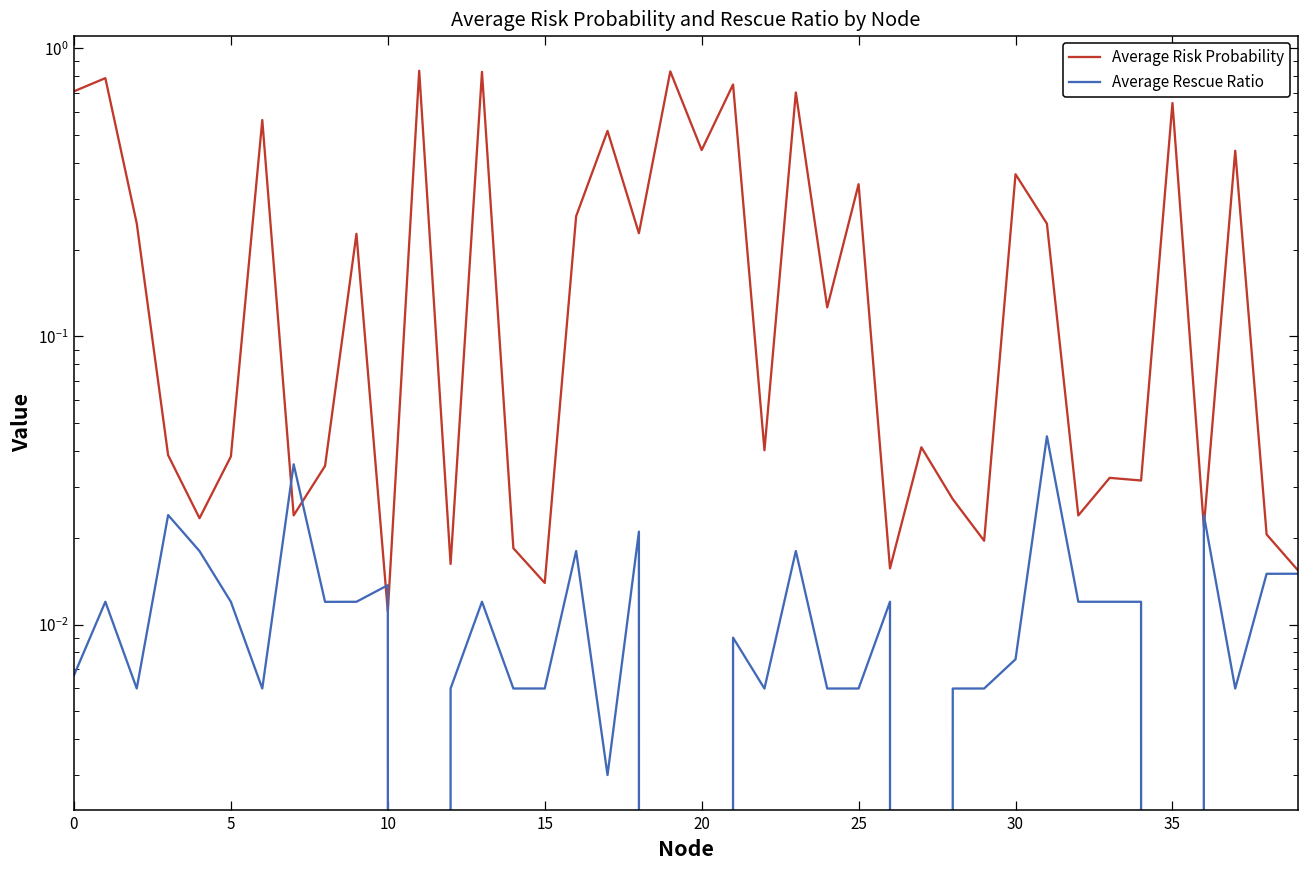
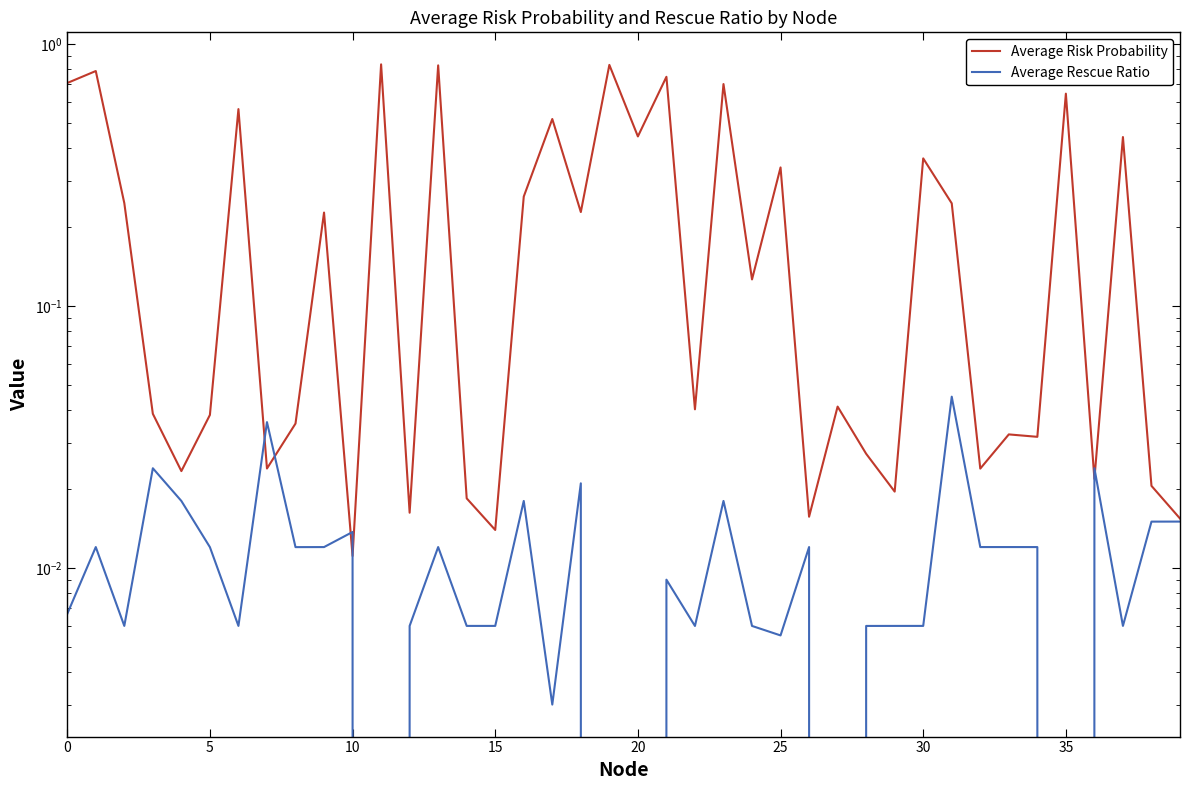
  {
    "Average Risk Probability": {
      "0": 0.71,
      "5": 0.038,
      "10": 0.0111,
      "15": 0.014,
      "20": 0.44,
      "25": 0.34,
      "30": 0.37,
      "35": 0.65
    },
    "Average Rescue Ratio": {
      "0": 0.0067,
      "5": 0.012,
      "10": 0.014,
      "15": 0.0060,
-     "25": 0.0060,
-     "30": 0.0076
+     "25": 0.0055,
+     "30": 0.0060
    }
  }
